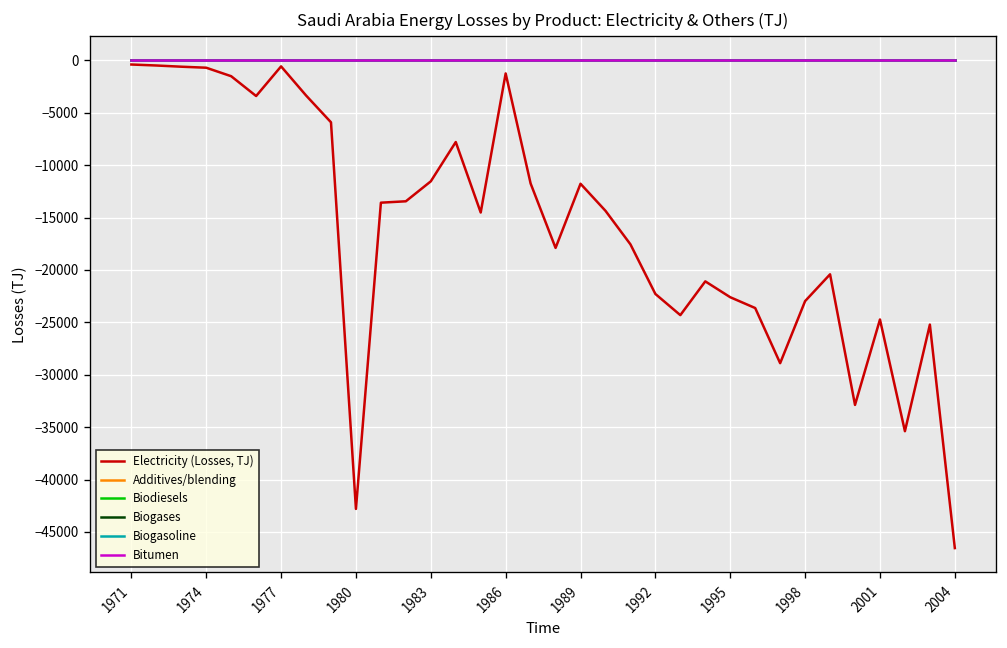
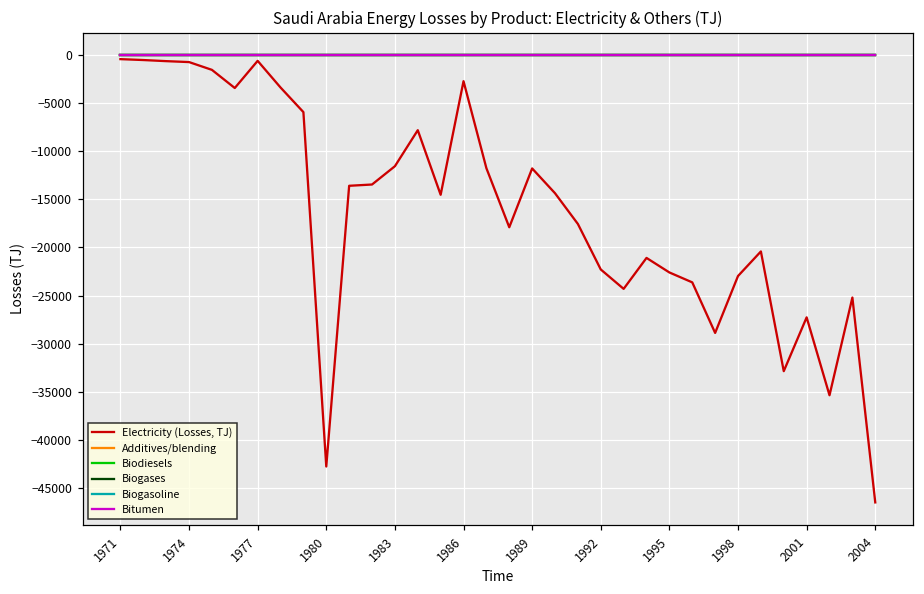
  {
    "Electricity (Losses, TJ)": {
      "1971": 0,
      "1974": -1000,
      "1977": -1000,
      "1980": -43000,
      "1983": -12000,
-     "1986": -1000,
+     "1986": -3000,
      "1989": -12000,
      "1992": -22000,
      "1995": -23000,
      "1998": -23000,
-     "2001": -25000,
+     "2001": -27000,
      "2004": -47000
    },
    "Bitumen": {
      "1971": 0,
      "1974": 0,
      "1977": 0,
      "1980": 0,
      "1983": 0,
      "1986": 0,
      "1989": 0,
      "1992": 0,
      "1995": 0,
      "1998": 0,
      "2001": 0,
      "2004": 0
    }
  }
